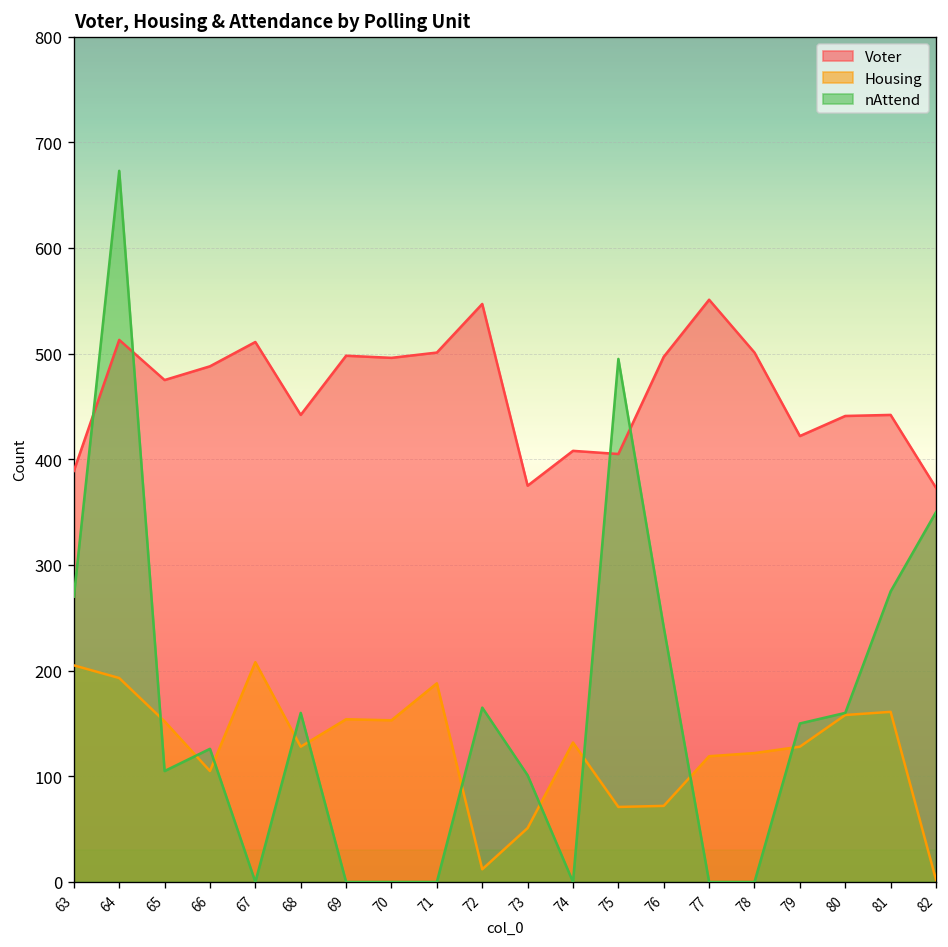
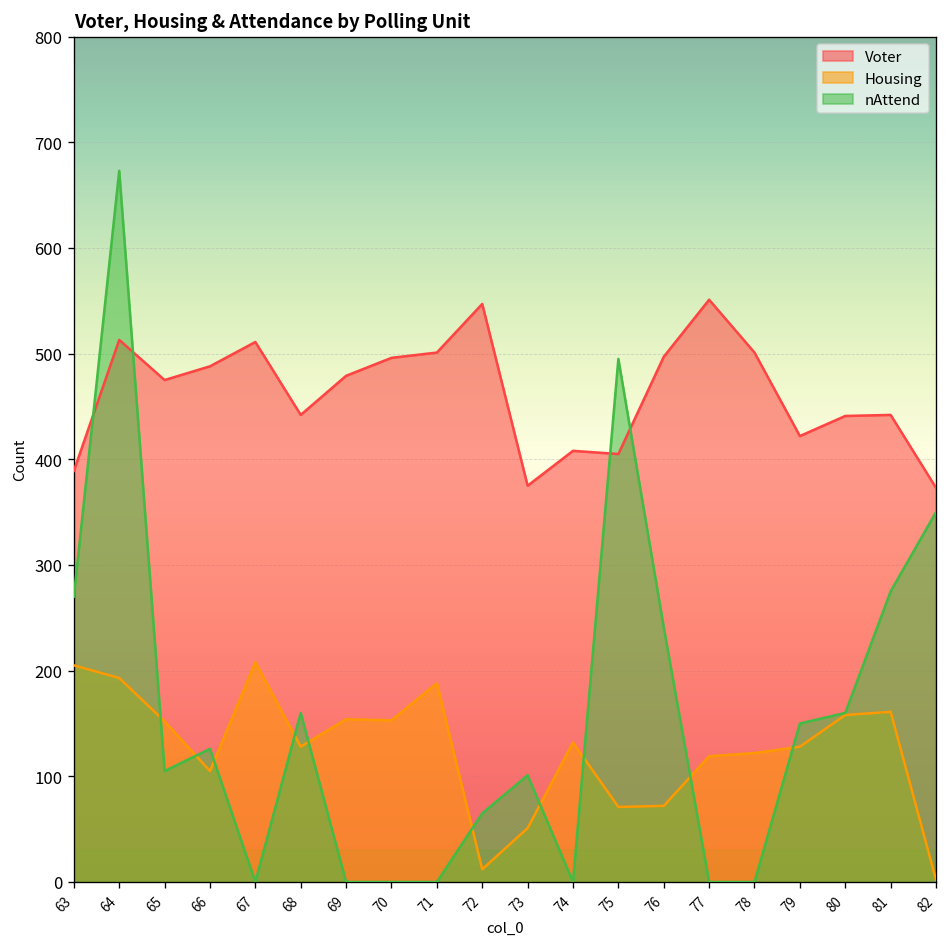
  {
    "Voter": {
      "63": 390,
      "64": 510,
      "65": 480,
      "66": 490,
      "67": 510,
      "68": 440,
-     "69": 500,
+     "69": 480,
      "70": 500,
      "71": 500,
      "72": 550,
      "73": 380,
      "74": 410,
      "75": 410,
      "76": 500,
      "77": 550,
      "78": 500,
      "79": 420,
      "80": 440,
      "81": 440,
      "82": 370
    },
    "Housing": {
      "63": 210,
      "64": 190,
      "65": 150,
      "66": 110,
      "67": 210,
      "68": 130,
      "69": 150,
      "70": 150,
      "71": 190,
      "72": 10,
      "73": 50,
      "74": 130,
      "75": 70,
      "76": 70,
      "77": 120,
      "78": 120,
      "79": 130,
      "81": 160,
      "82": 0
    },
    "nAttend": {
      "63": 270,
      "64": 670,
      "65": 110,
      "66": 130,
      "67": 0,
      "68": 160,
      "69": 0,
      "70": 0,
      "71": 0,
-     "72": 170,
+     "72": 70,
      "73": 100,
      "74": 0,
      "75": 500,
      "76": 240,
      "77": 0,
      "78": 0,
      "79": 150,
      "81": 280,
      "82": 350
    }
  }
